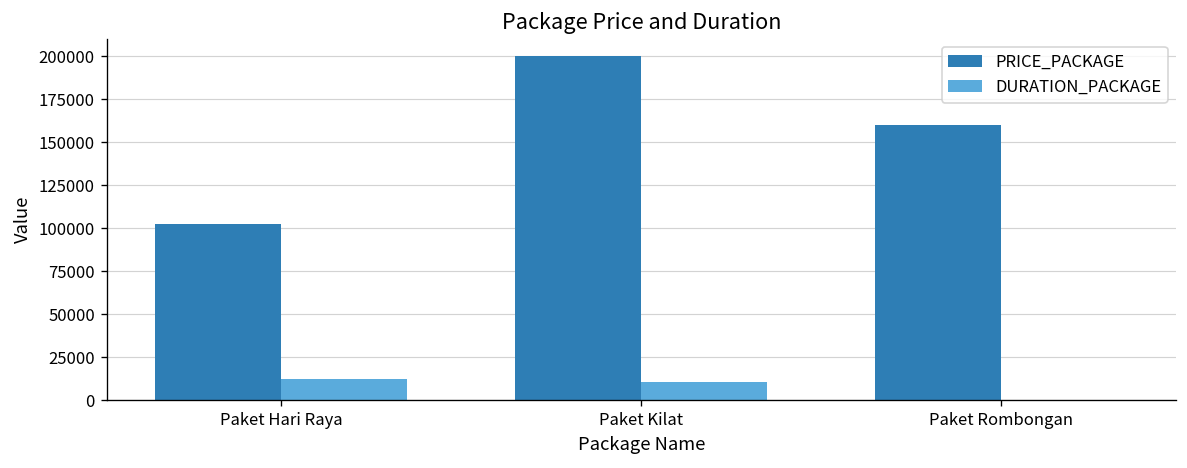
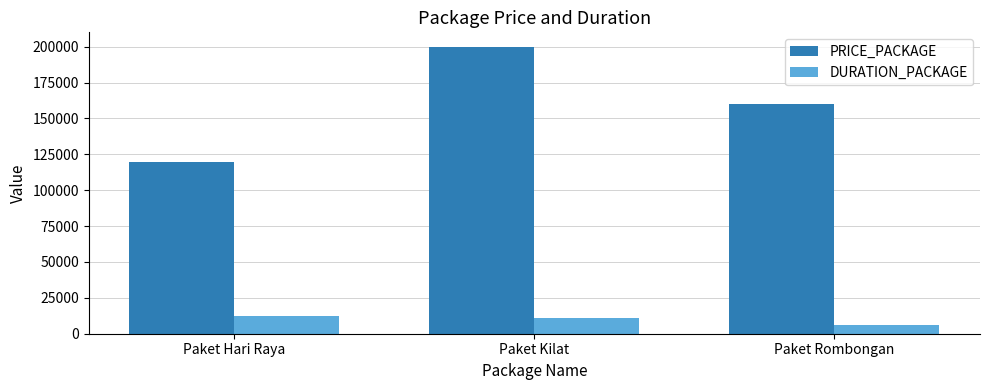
  {
    "PRICE_PACKAGE": {
-     "Paket Hari Raya": 102000,
+     "Paket Hari Raya": 120000,
      "Paket Kilat": 200000,
      "Paket Rombongan": 160000
    },
    "DURATION_PACKAGE": {
      "Paket Hari Raya": 12000,
      "Paket Kilat": 11000,
-     "Paket Rombongan": 0
+     "Paket Rombongan": 6000
    }
  }
